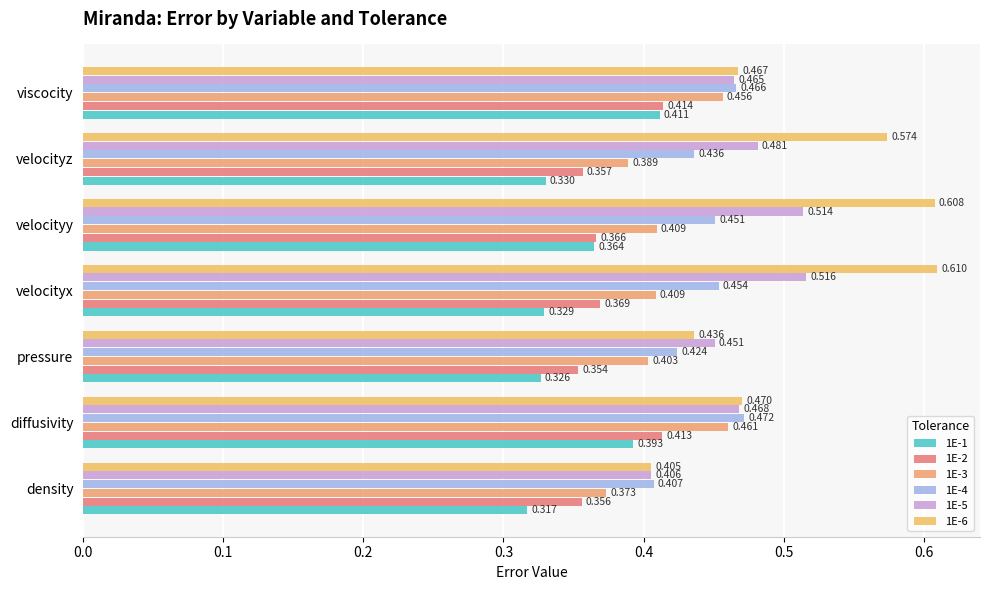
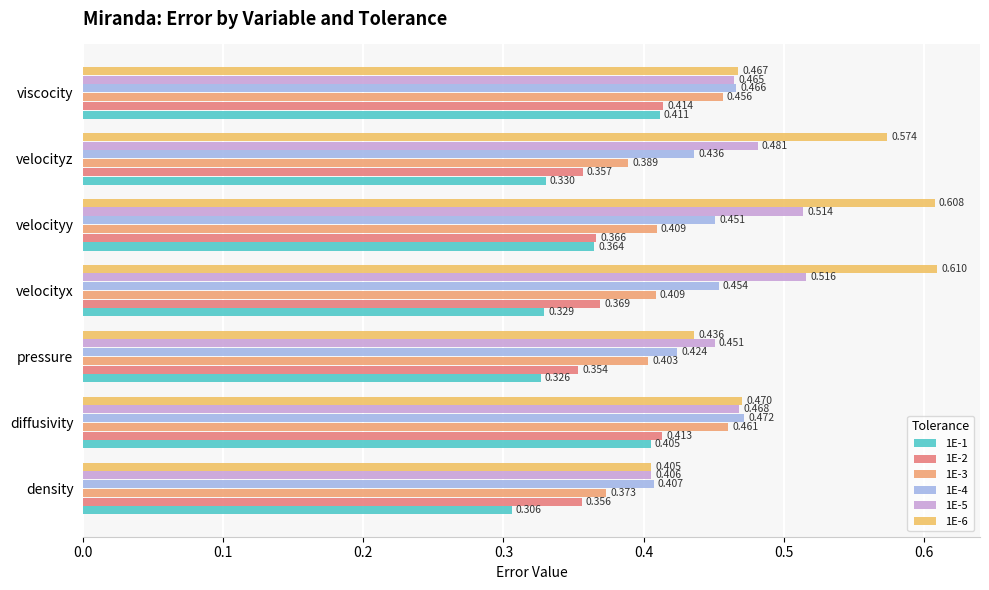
  {
    "1E-1": {
      "viscocity": 0.411,
      "velocityz": 0.330,
      "velocityy": 0.364,
      "velocityx": 0.329,
      "pressure": 0.326,
-     "diffusivity": 0.393,
-     "density": 0.317
+     "diffusivity": 0.405,
+     "density": 0.306
    }
  }
